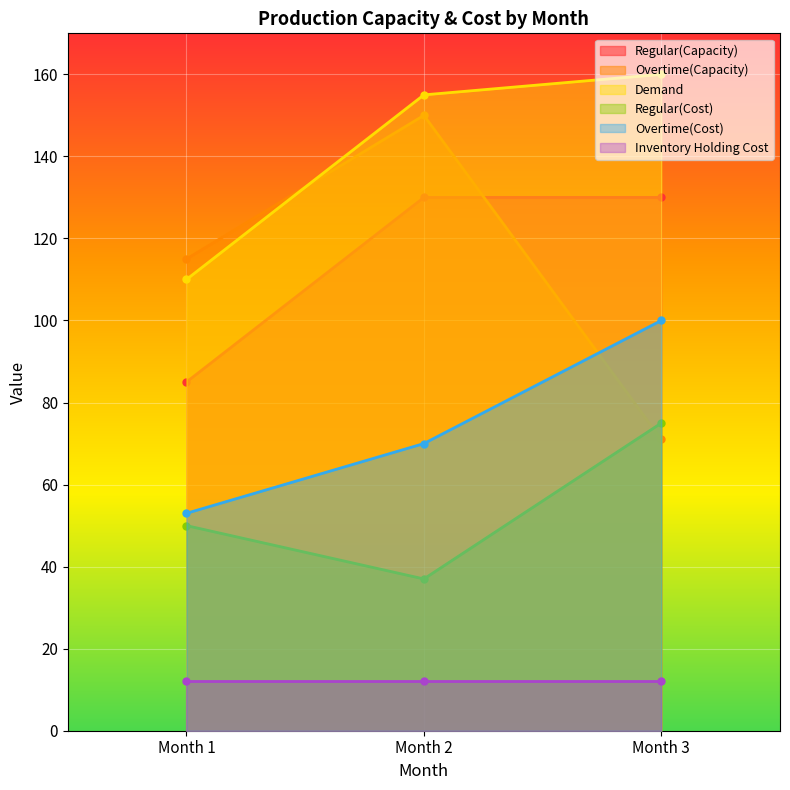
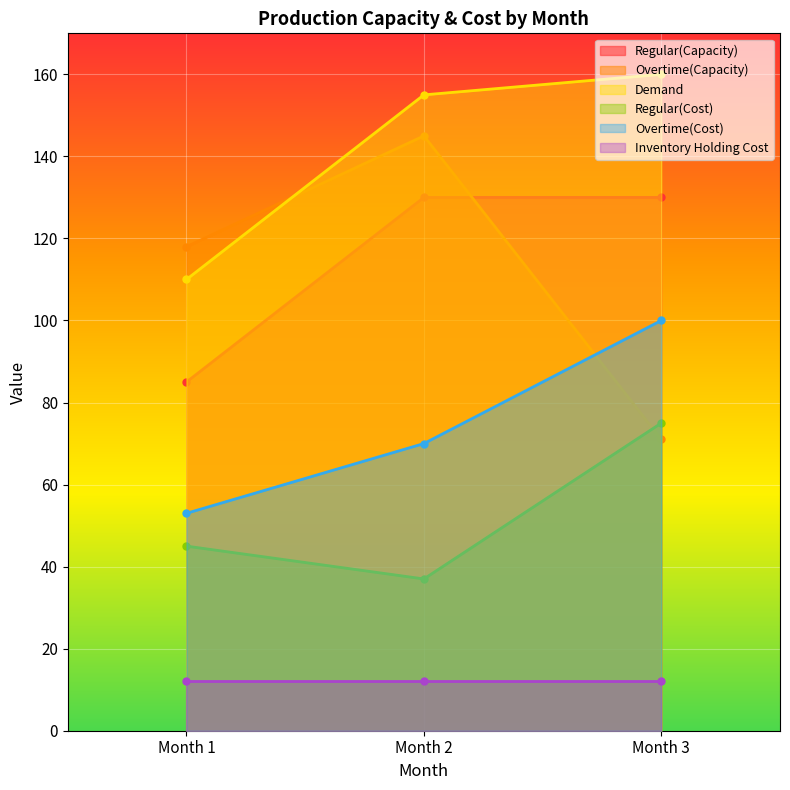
  {
    "Regular(Capacity)": {
      "Month 1": 85,
      "Month 2": 130,
      "Month 3": 130
    },
    "Overtime(Capacity)": {
-     "Month 1": 115,
-     "Month 2": 150,
+     "Month 1": 118,
+     "Month 2": 145,
      "Month 3": 71
    },
    "Demand": {
      "Month 1": 110,
      "Month 2": 155
    },
    "Regular(Cost)": {
-     "Month 1": 50,
+     "Month 1": 45,
      "Month 2": 37,
      "Month 3": 75
    },
    "Overtime(Cost)": {
      "Month 1": 53,
      "Month 2": 70,
      "Month 3": 100
    },
    "Inventory Holding Cost": {
      "Month 1": 12,
      "Month 2": 12,
      "Month 3": 12
    }
  }
